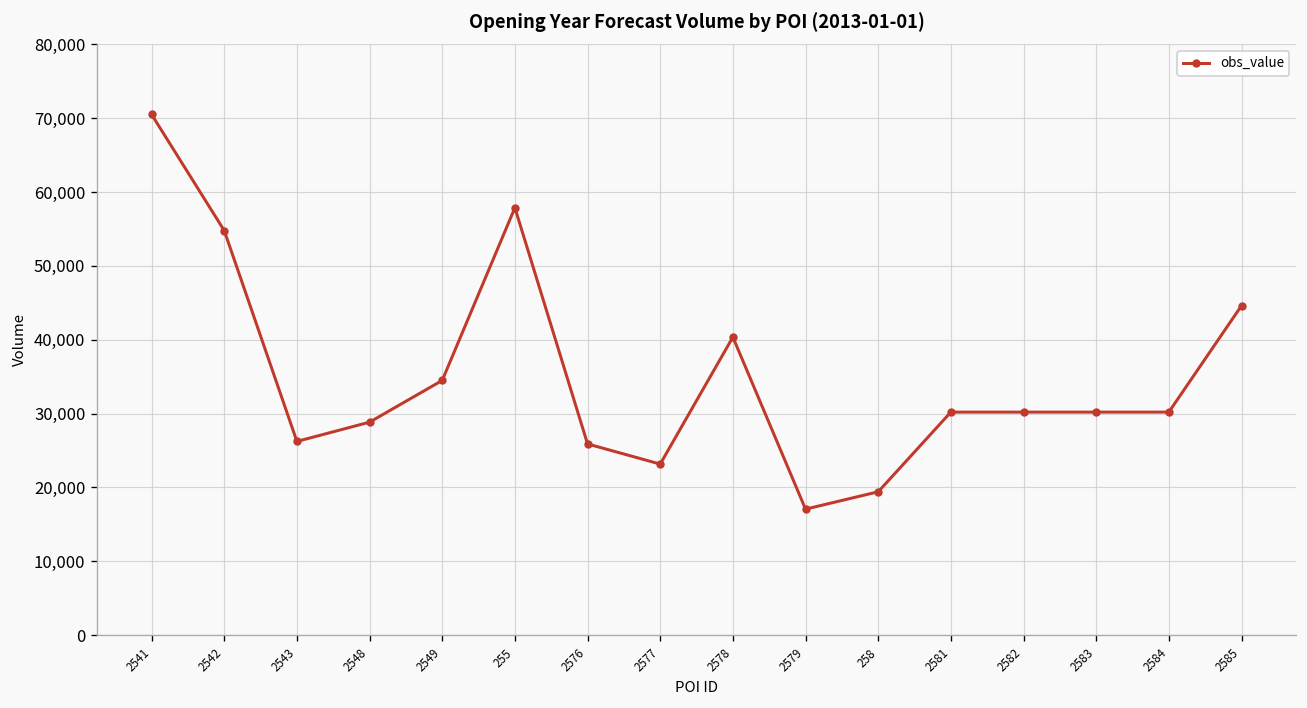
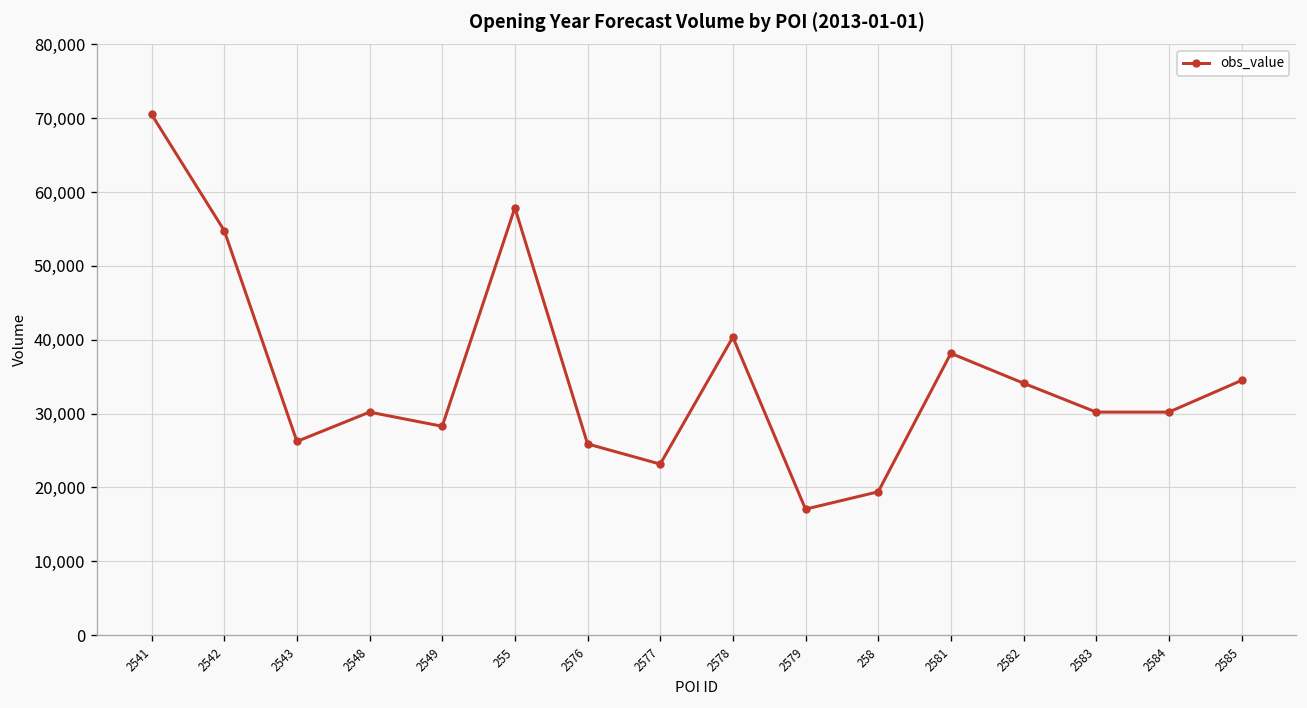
  {
    "2541": "71,000",
    "2542": "55,000",
    "2543": "26,000",
-   "2548": "29,000",
-   "2549": "34,000",
+   "2548": "30,000",
+   "2549": "28,000",
    "255": "58,000",
    "2576": "26,000",
    "2577": "23,000",
    "2578": "40,000",
    "2579": "17,000",
    "258": "19,000",
-   "2581": "30,000",
-   "2582": "30,000",
+   "2581": "38,000",
+   "2582": "34,000",
    "2583": "30,000",
    "2584": "30,000",
-   "2585": "45,000"
+   "2585": "34,000"
  }
